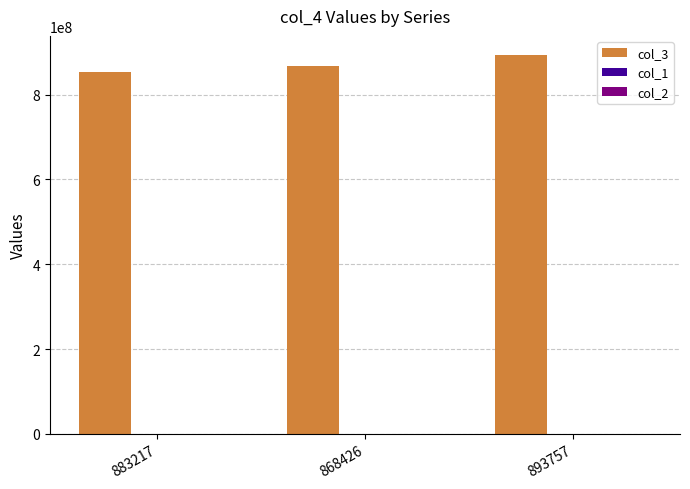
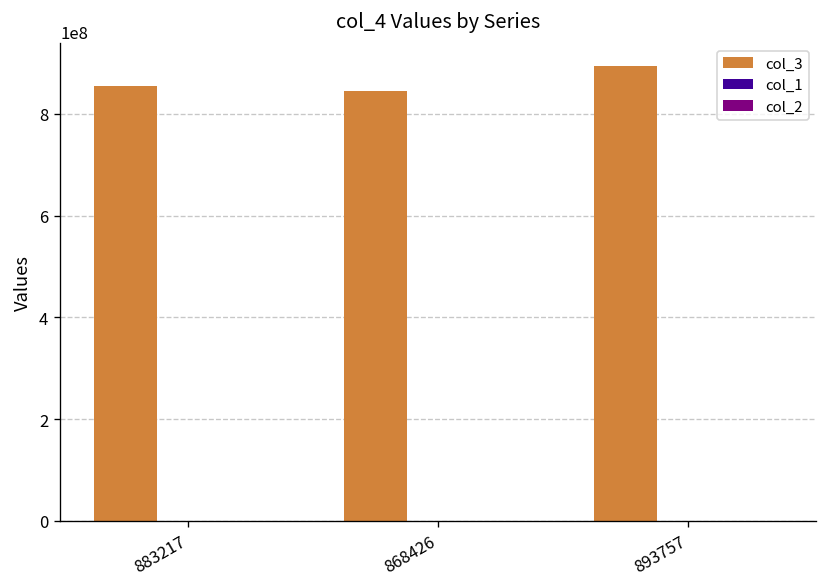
  {
    "col_3": {
      "883217": 850000000,
-     "868426": 870000000,
+     "868426": 840000000,
      "893757": 890000000
    }
  }
